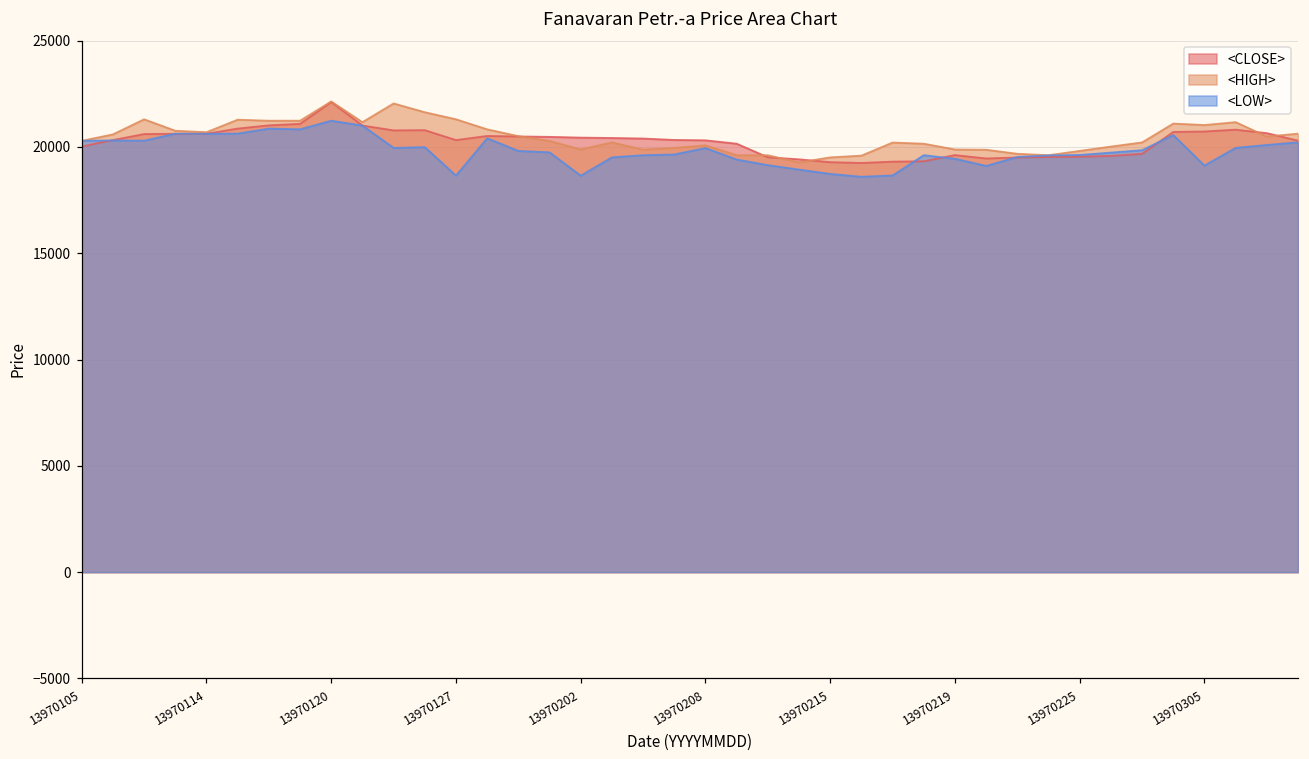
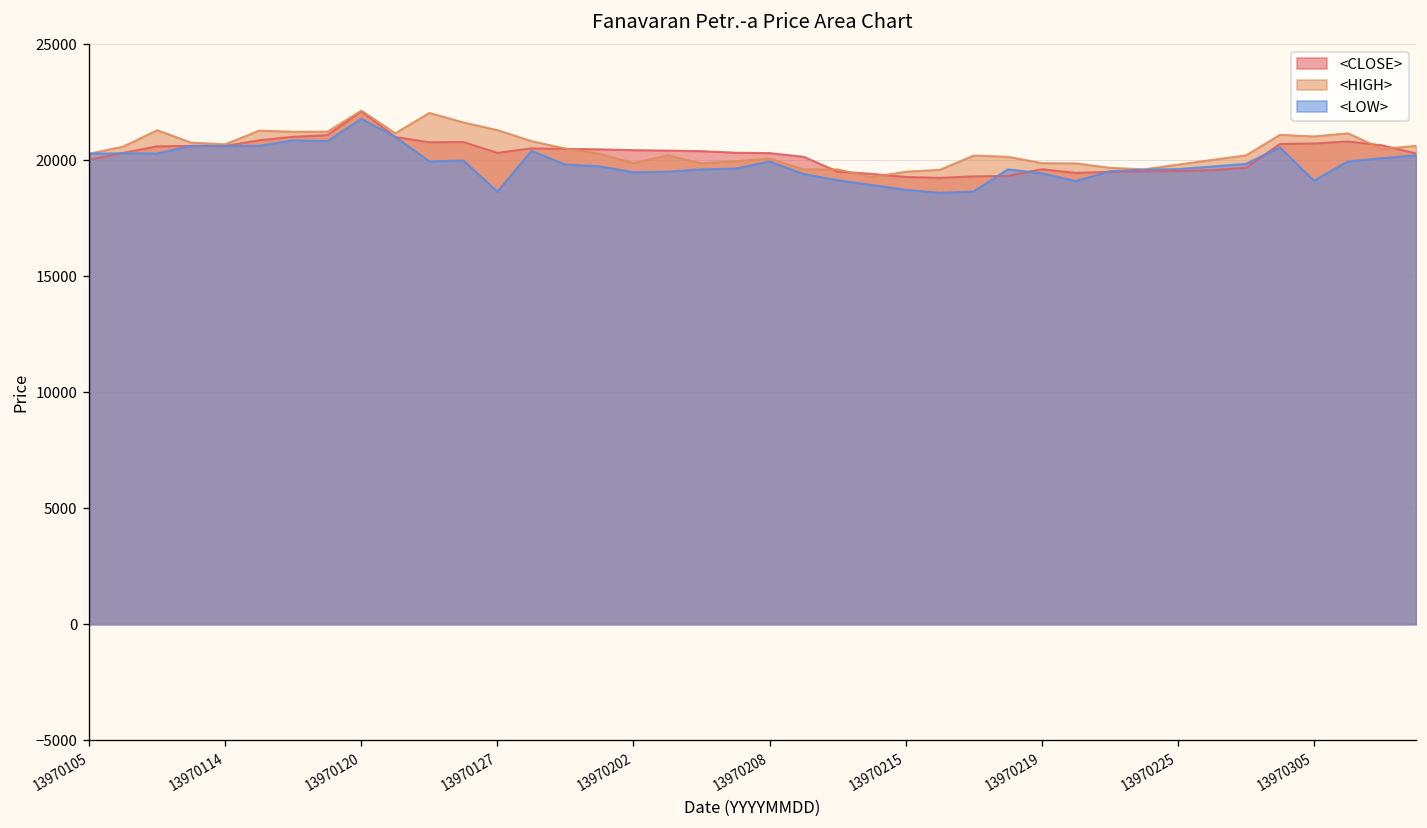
  {
    "<LOW>": {
-     "13970120": 21200,
+     "13970120": 21800,
      "13970127": 18700,
-     "13970202": 18600,
+     "13970202": 19500,
      "13970215": 18700,
      "13970219": 19400,
      "13970305": 19100
    }
  }
